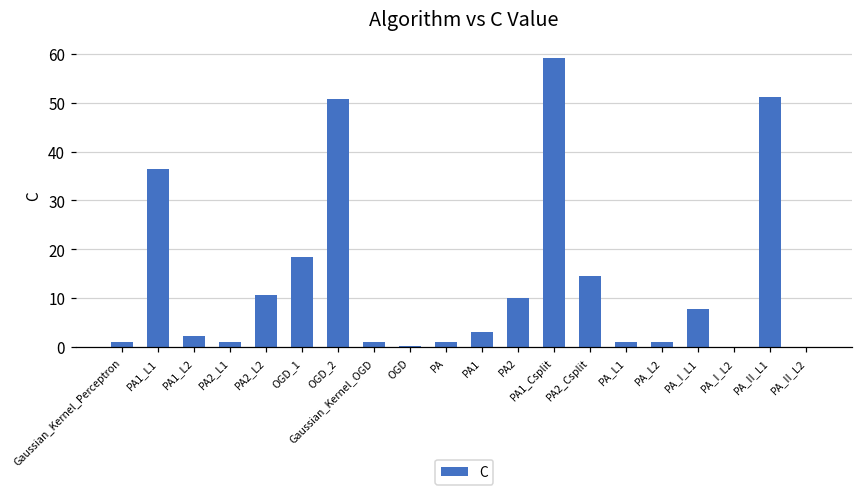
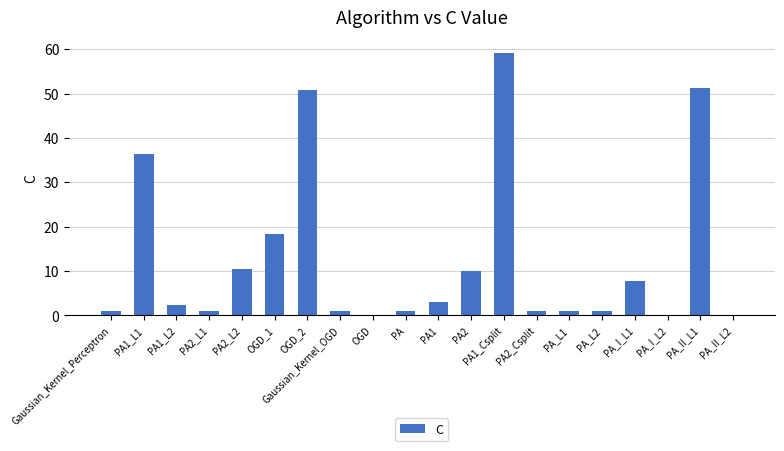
  {
    "Gaussian_Kernel_Perceptron": 1,
    "PA1_L1": 36,
    "PA1_L2": 2,
    "PA2_L1": 1,
    "PA2_L2": 11,
    "OGD_1": 18,
    "OGD_2": 51,
    "Gaussian_Kernel_OGD": 1,
    "PA": 1,
    "PA1": 3,
    "PA2": 10,
    "PA1_Csplit": 59,
-   "PA2_Csplit": 14,
+   "PA2_Csplit": 1,
    "PA_L1": 1,
    "PA_L2": 1,
    "PA_I_L1": 8,
    "PA_II_L1": 51
  }
